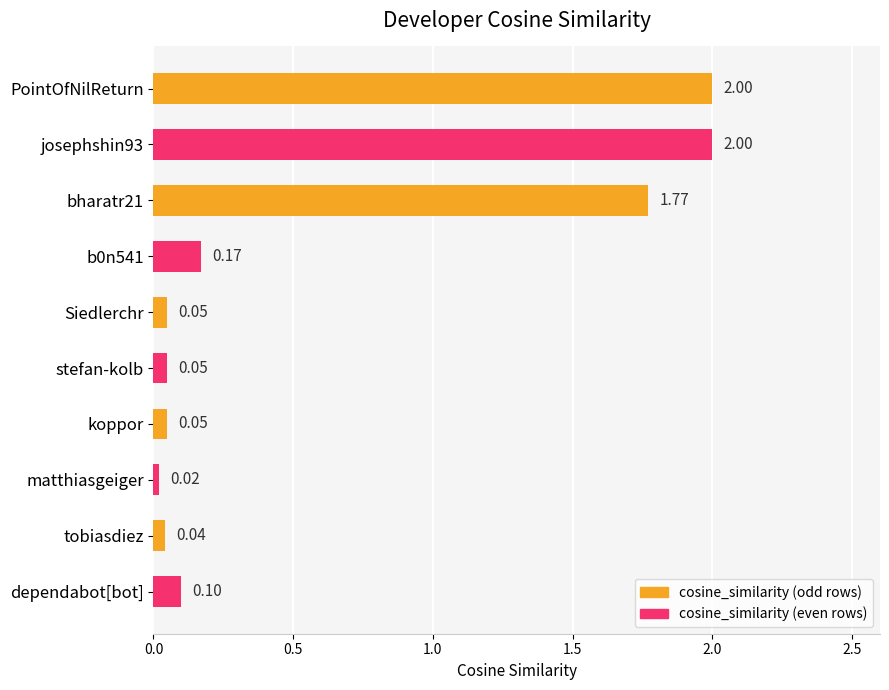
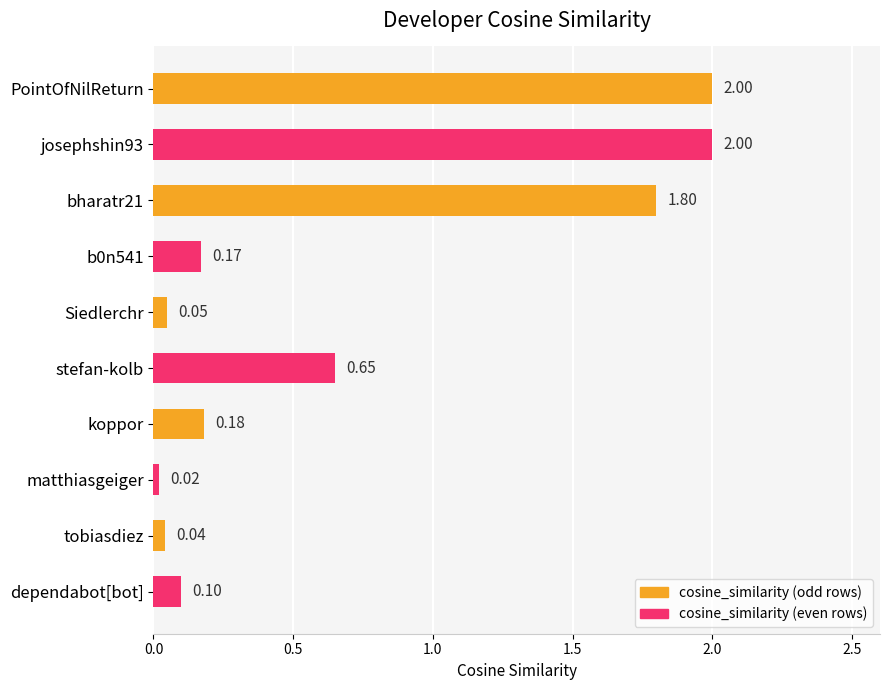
  {
    "PointOfNilReturn": 2.00,
    "josephshin93": 2.00,
-   "bharatr21": 1.77,
+   "bharatr21": 1.80,
    "b0n541": 0.17,
    "Siedlerchr": 0.05,
-   "stefan-kolb": 0.05,
-   "koppor": 0.05,
+   "stefan-kolb": 0.65,
+   "koppor": 0.18,
    "matthiasgeiger": 0.02,
    "tobiasdiez": 0.04,
    "dependabot[bot]": 0.10
  }
